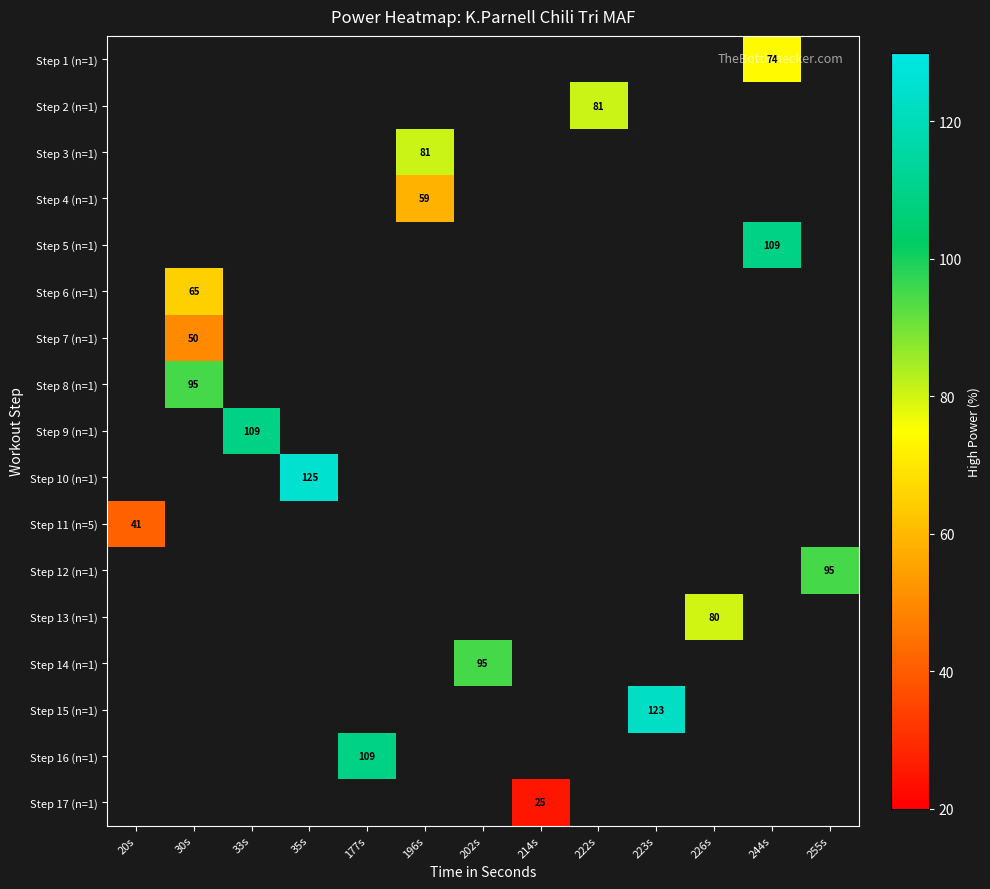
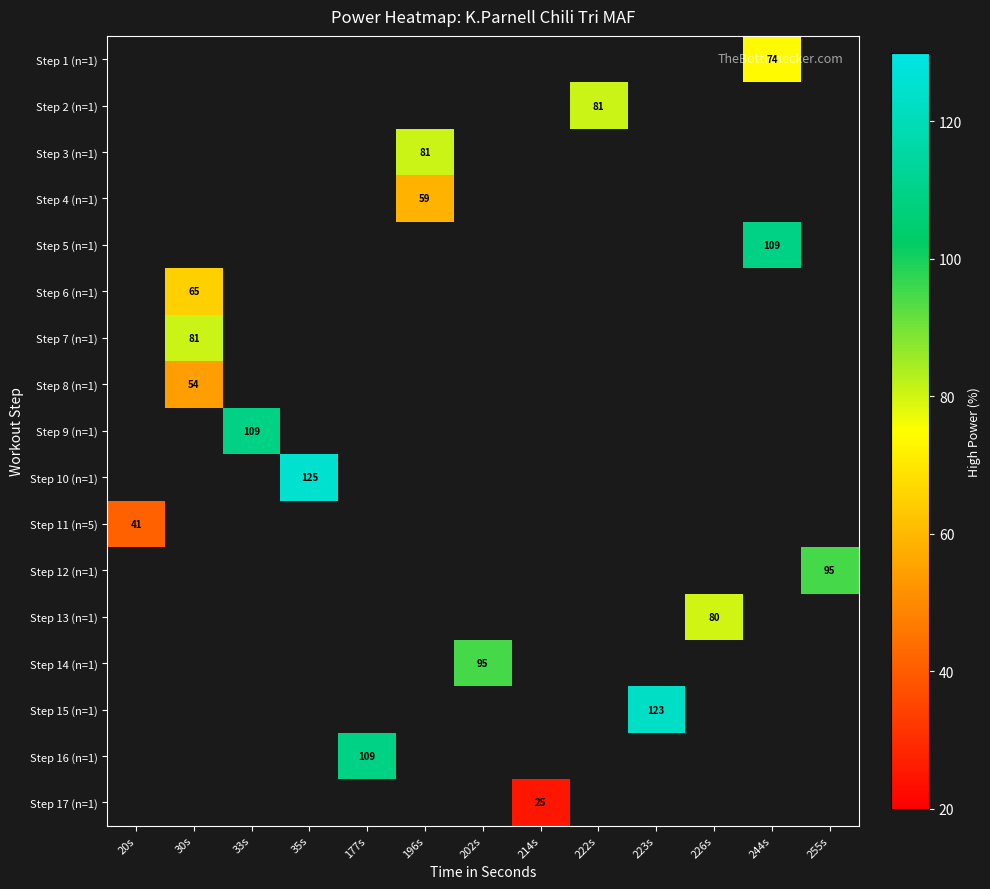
  {
    "Step 2 (n=1)": {
      "222s": 81
    },
    "Step 3 (n=1)": {
      "196s": 81
    },
    "Step 4 (n=1)": {
      "196s": 59
    },
    "Step 5 (n=1)": {
      "244s": 109
    },
    "Step 6 (n=1)": {
      "30s": 65
    },
    "Step 7 (n=1)": {
-     "30s": 50
+     "30s": 81
    },
    "Step 8 (n=1)": {
-     "30s": 95
+     "30s": 54
    },
    "Step 9 (n=1)": {
      "33s": 109
    },
    "Step 10 (n=1)": {
      "35s": 125
    },
    "Step 11 (n=5)": {
      "20s": 41
    },
    "Step 12 (n=1)": {
      "255s": 95
    },
    "Step 13 (n=1)": {
      "226s": 80
    },
    "Step 14 (n=1)": {
      "202s": 95
    },
    "Step 15 (n=1)": {
      "223s": 123
    },
    "Step 16 (n=1)": {
      "177s": 109
    },
    "Step 17 (n=1)": {
      "214s": 25
    }
  }
